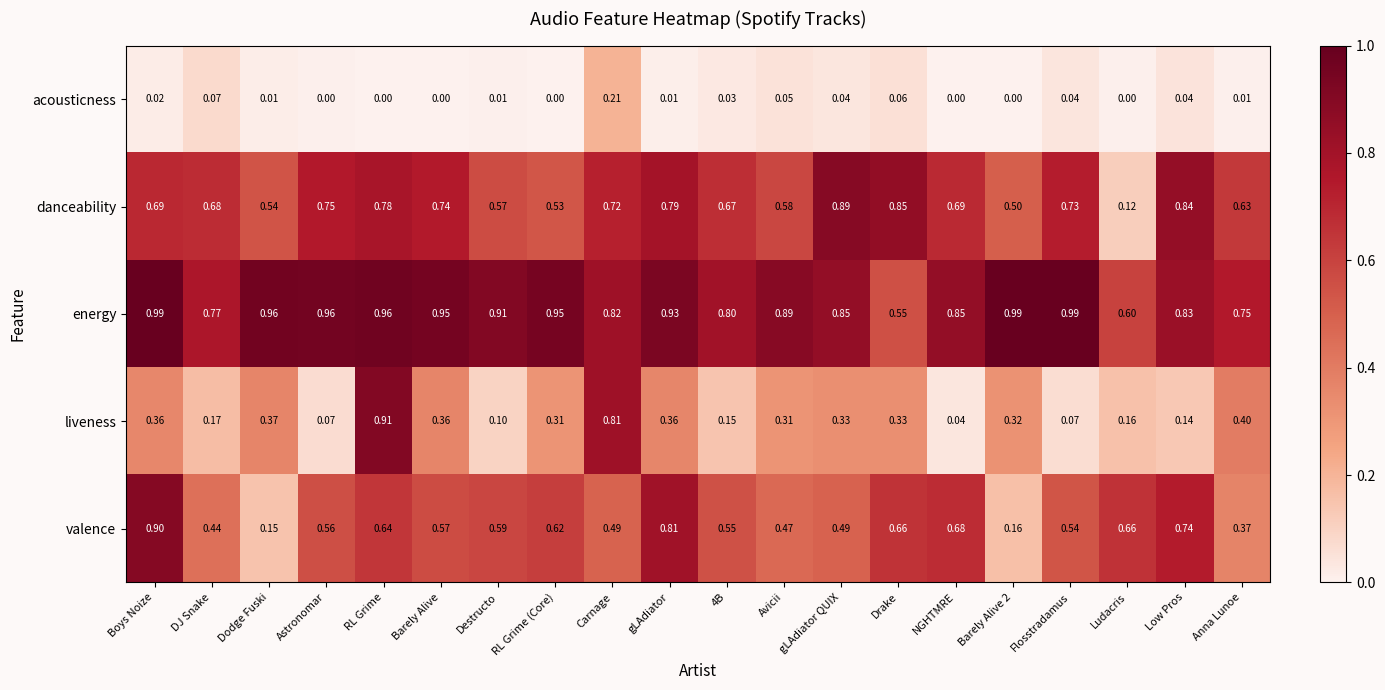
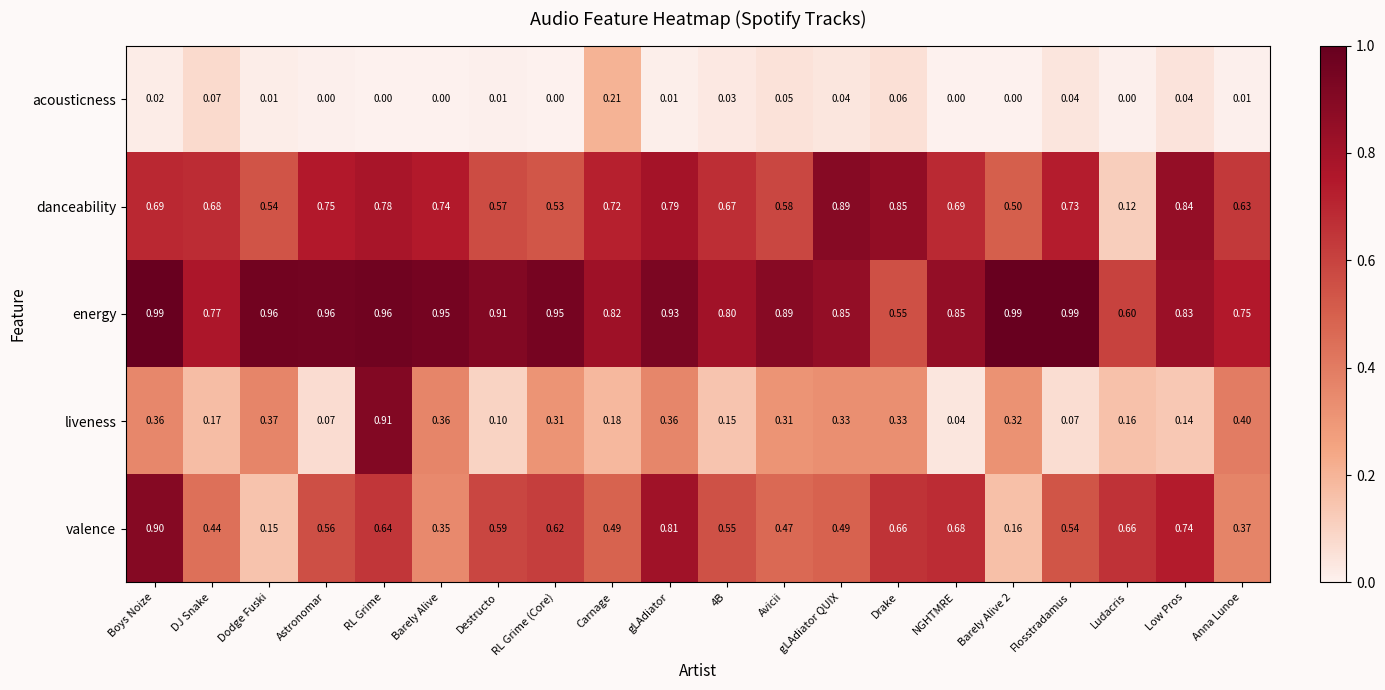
  {
    "acousticness": {
      "Boys Noize": 0.02,
      "DJ Snake": 0.07,
      "Dodge Fuski": 0.01,
      "Astronomar": 0.00,
      "RL Grime": 0.00,
      "Barely Alive": 0.00,
      "Destructo": 0.01,
      "RL Grime (Core)": 0.00,
      "Carnage": 0.21,
      "gLAdiator": 0.01,
      "4B": 0.03,
      "Avicii": 0.05,
      "gLAdiator QUIX": 0.04,
      "Drake": 0.06,
      "NGHTMRE": 0.00,
      "Barely Alive 2": 0.00,
      "Flosstradamus": 0.04,
      "Ludacris": 0.00,
      "Low Pros": 0.04,
      "Anna Lunoe": 0.01
    },
    "danceability": {
      "Boys Noize": 0.69,
      "DJ Snake": 0.68,
      "Dodge Fuski": 0.54,
      "Astronomar": 0.75,
      "RL Grime": 0.78,
      "Barely Alive": 0.74,
      "Destructo": 0.57,
      "RL Grime (Core)": 0.53,
      "Carnage": 0.72,
      "gLAdiator": 0.79,
      "4B": 0.67,
      "Avicii": 0.58,
      "gLAdiator QUIX": 0.89,
      "Drake": 0.85,
      "NGHTMRE": 0.69,
      "Barely Alive 2": 0.50,
      "Flosstradamus": 0.73,
      "Ludacris": 0.12,
      "Low Pros": 0.84,
      "Anna Lunoe": 0.63
    },
    "energy": {
      "Boys Noize": 0.99,
      "DJ Snake": 0.77,
      "Dodge Fuski": 0.96,
      "Astronomar": 0.96,
      "RL Grime": 0.96,
      "Barely Alive": 0.95,
      "Destructo": 0.91,
      "RL Grime (Core)": 0.95,
      "Carnage": 0.82,
      "gLAdiator": 0.93,
      "4B": 0.80,
      "Avicii": 0.89,
      "gLAdiator QUIX": 0.85,
      "Drake": 0.55,
      "NGHTMRE": 0.85,
      "Barely Alive 2": 0.99,
      "Flosstradamus": 0.99,
      "Ludacris": 0.60,
      "Low Pros": 0.83,
      "Anna Lunoe": 0.75
    },
    "liveness": {
      "Boys Noize": 0.36,
      "DJ Snake": 0.17,
      "Dodge Fuski": 0.37,
      "Astronomar": 0.07,
      "RL Grime": 0.91,
      "Barely Alive": 0.36,
      "Destructo": 0.10,
      "RL Grime (Core)": 0.31,
-     "Carnage": 0.81,
+     "Carnage": 0.18,
      "gLAdiator": 0.36,
      "4B": 0.15,
      "Avicii": 0.31,
      "gLAdiator QUIX": 0.33,
      "Drake": 0.33,
      "NGHTMRE": 0.04,
      "Barely Alive 2": 0.32,
      "Flosstradamus": 0.07,
      "Ludacris": 0.16,
      "Low Pros": 0.14,
      "Anna Lunoe": 0.40
    },
    "valence": {
      "Boys Noize": 0.90,
      "DJ Snake": 0.44,
      "Dodge Fuski": 0.15,
      "Astronomar": 0.56,
      "RL Grime": 0.64,
-     "Barely Alive": 0.57,
+     "Barely Alive": 0.35,
      "Destructo": 0.59,
      "RL Grime (Core)": 0.62,
      "Carnage": 0.49,
      "gLAdiator": 0.81,
      "4B": 0.55,
      "Avicii": 0.47,
      "gLAdiator QUIX": 0.49,
      "Drake": 0.66,
      "NGHTMRE": 0.68,
      "Barely Alive 2": 0.16,
      "Flosstradamus": 0.54,
      "Ludacris": 0.66,
      "Low Pros": 0.74,
      "Anna Lunoe": 0.37
    }
  }
